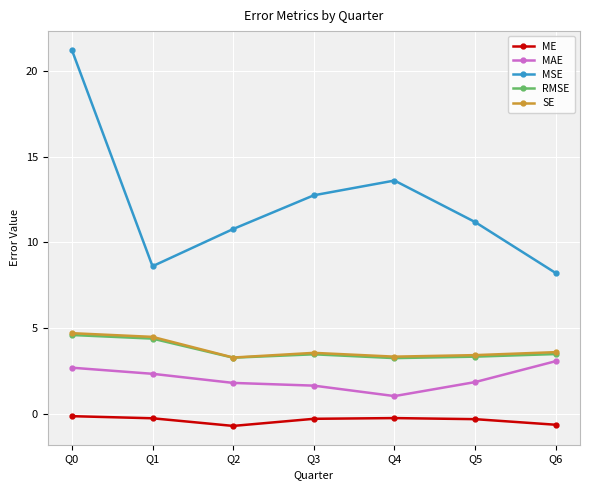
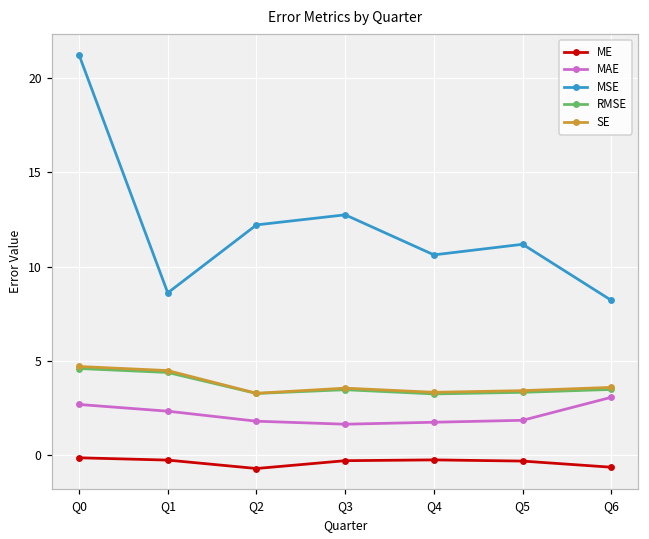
  {
    "ME": {
      "Q0": -0.1,
      "Q1": -0.2,
      "Q2": -0.7,
      "Q3": -0.3,
      "Q4": -0.2,
      "Q5": -0.3,
      "Q6": -0.6
    },
    "MAE": {
      "Q0": 2.7,
      "Q1": 2.3,
      "Q2": 1.8,
      "Q3": 1.7,
-     "Q4": 1.0,
+     "Q4": 1.8,
      "Q5": 1.9,
      "Q6": 3.1
    },
    "MSE": {
      "Q0": 21.2,
      "Q1": 8.6,
-     "Q2": 10.8,
+     "Q2": 12.2,
      "Q3": 12.8,
-     "Q4": 13.6,
+     "Q4": 10.6,
      "Q5": 11.2,
      "Q6": 8.2
    }
  }
